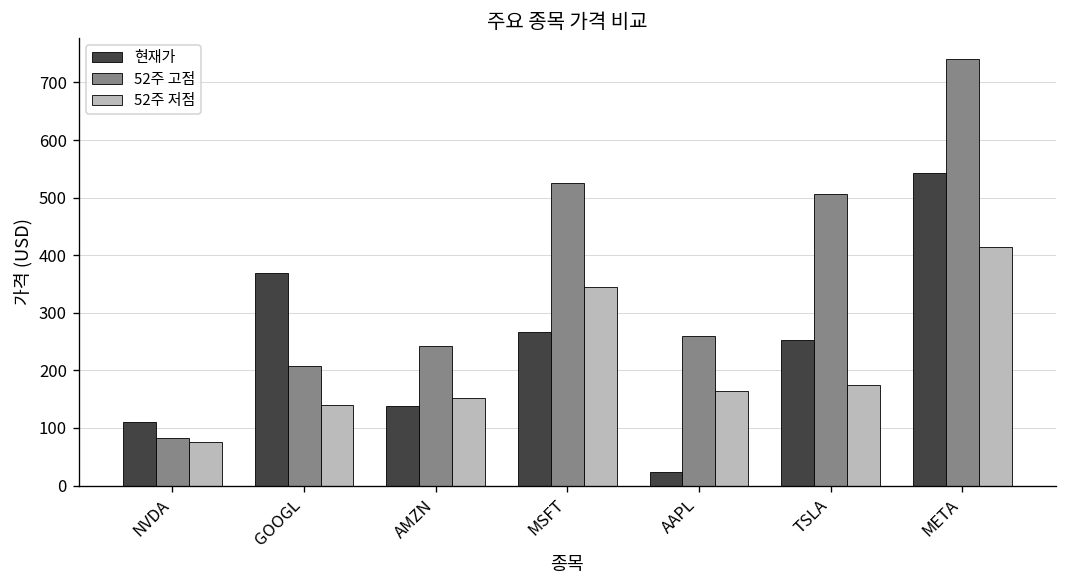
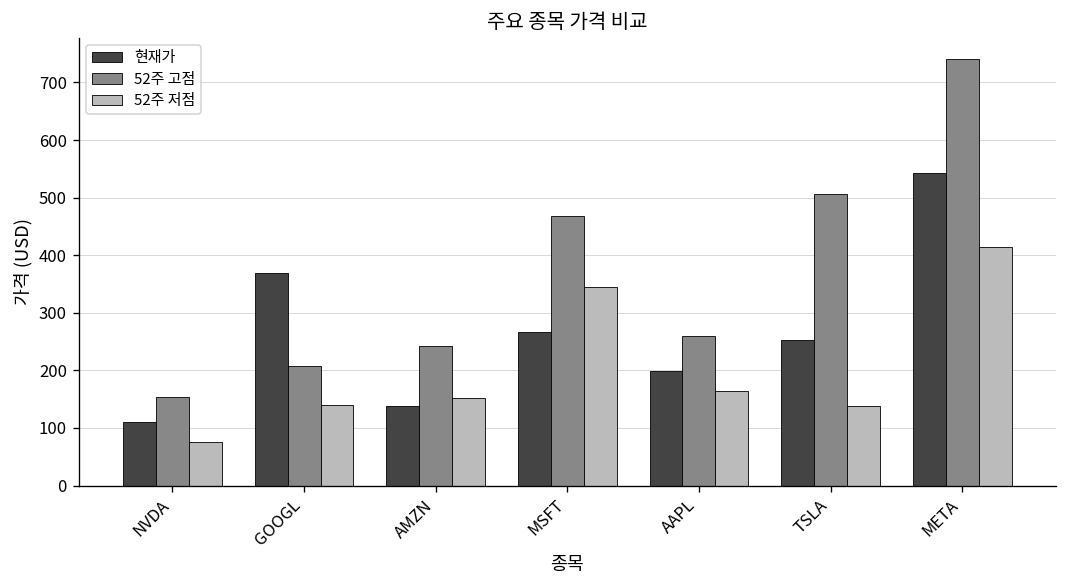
  {
    "현재가": {
      "NVDA": 110,
      "GOOGL": 370,
      "AMZN": 140,
      "MSFT": 270,
-     "AAPL": 20,
+     "AAPL": 200,
      "TSLA": 250,
      "META": 540
    },
    "52주 고점": {
-     "NVDA": 80,
+     "NVDA": 150,
      "GOOGL": 210,
      "AMZN": 240,
-     "MSFT": 530,
+     "MSFT": 470,
      "AAPL": 260,
      "TSLA": 510,
      "META": 740
    },
    "52주 저점": {
      "NVDA": 80,
      "GOOGL": 140,
      "AMZN": 150,
      "MSFT": 340,
      "AAPL": 160,
-     "TSLA": 170,
+     "TSLA": 140,
      "META": 410
    }
  }
